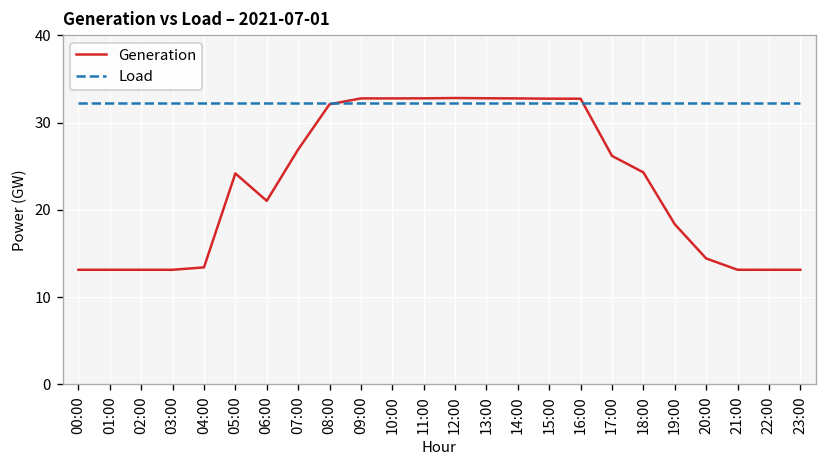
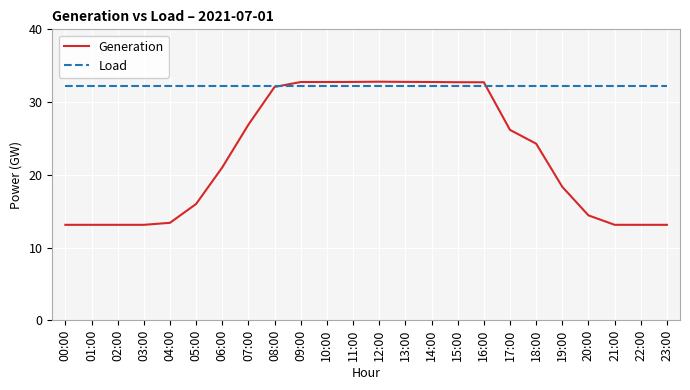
  {
    "Generation": {
      "00:00": 13,
      "01:00": 13,
      "02:00": 13,
      "03:00": 13,
      "04:00": 13,
-     "05:00": 24,
+     "05:00": 16,
      "06:00": 21,
      "07:00": 27,
      "09:00": 33,
      "10:00": 33,
      "11:00": 33,
      "12:00": 33,
      "13:00": 33,
      "14:00": 33,
      "15:00": 33,
      "16:00": 33,
      "17:00": 26,
      "18:00": 24,
      "19:00": 18,
      "20:00": 14,
      "21:00": 13,
      "22:00": 13,
      "23:00": 13
    },
    "Load": {
      "00:00": 32,
      "01:00": 32,
      "02:00": 32,
      "03:00": 32,
      "04:00": 32,
      "05:00": 32,
      "06:00": 32,
      "07:00": 32,
      "09:00": 32,
      "10:00": 32,
      "11:00": 32,
      "12:00": 32,
      "13:00": 32,
      "14:00": 32,
      "15:00": 32,
      "16:00": 32,
      "17:00": 32,
      "18:00": 32,
      "19:00": 32,
      "20:00": 32,
      "21:00": 32,
      "22:00": 32,
      "23:00": 32
    }
  }
